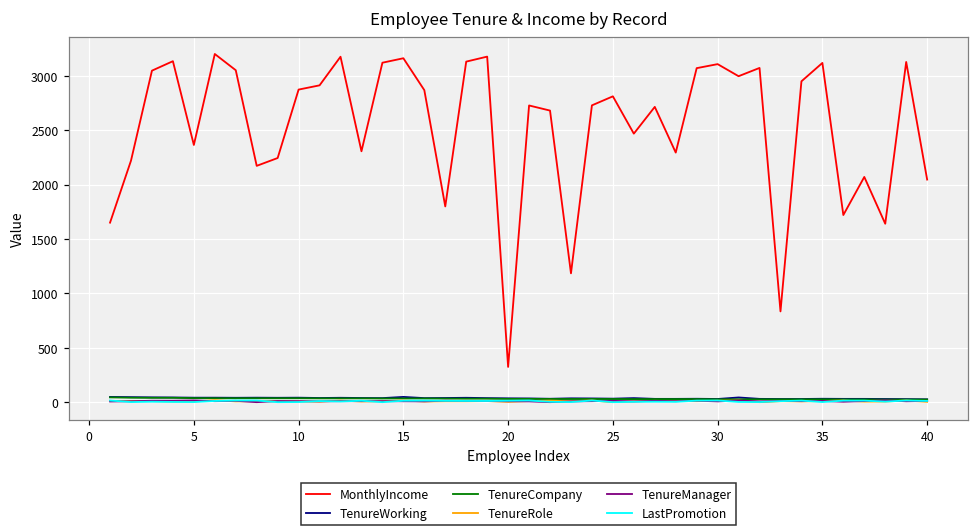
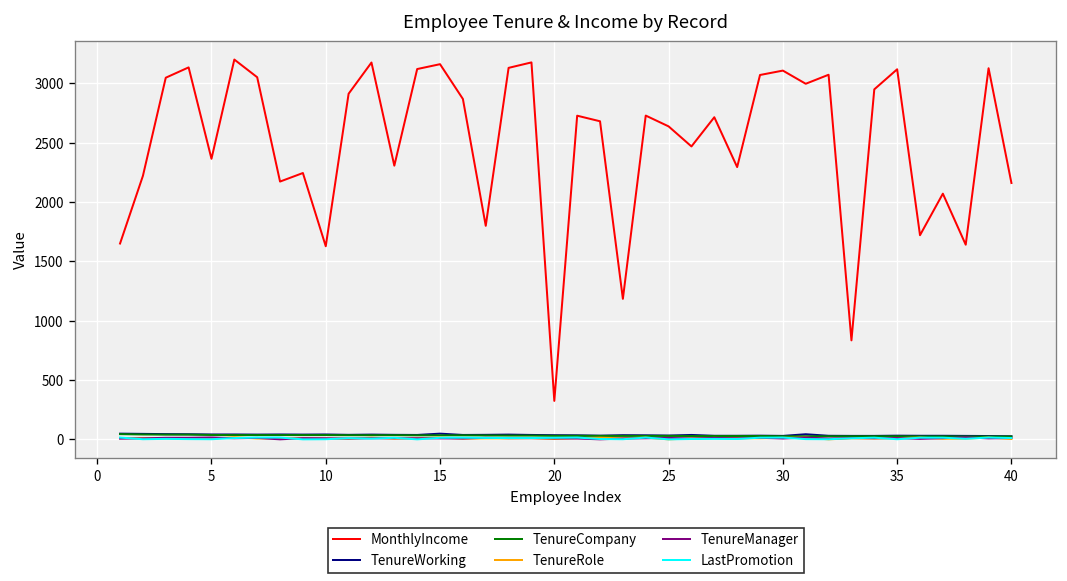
  {
    "MonthlyIncome": {
      "5": 2400,
-     "10": 2900,
+     "10": 1600,
      "15": 3200,
      "20": 300,
-     "25": 2800,
+     "25": 2600,
      "30": 3100,
      "35": 3100,
-     "40": 2000
+     "40": 2200
    }
  }
